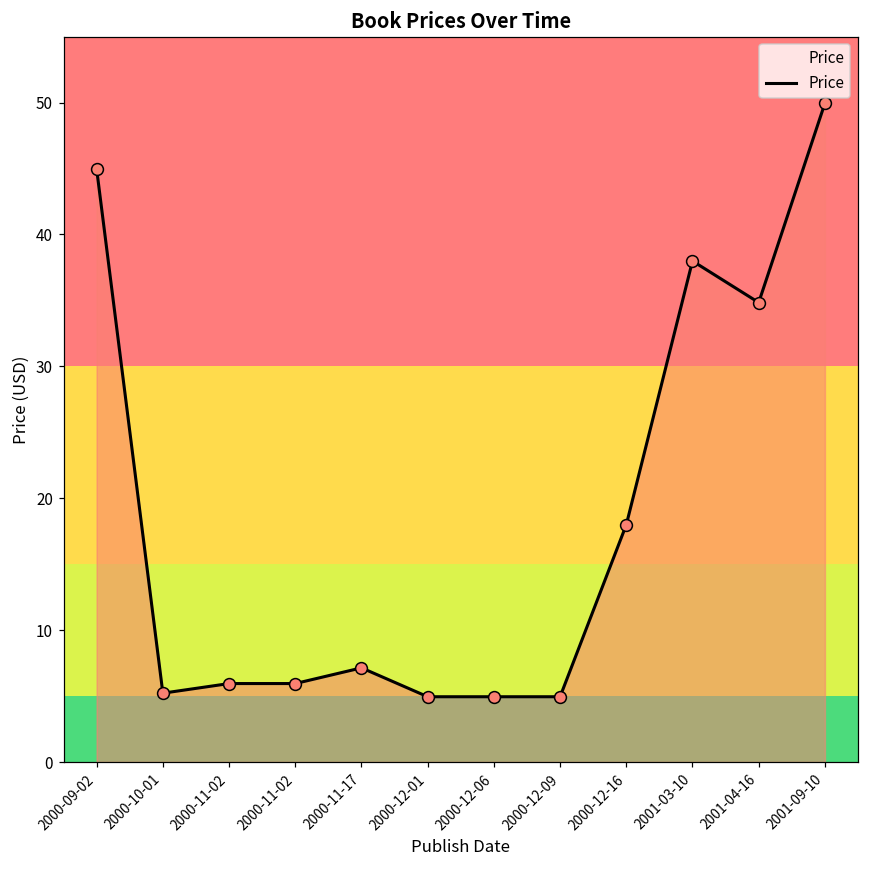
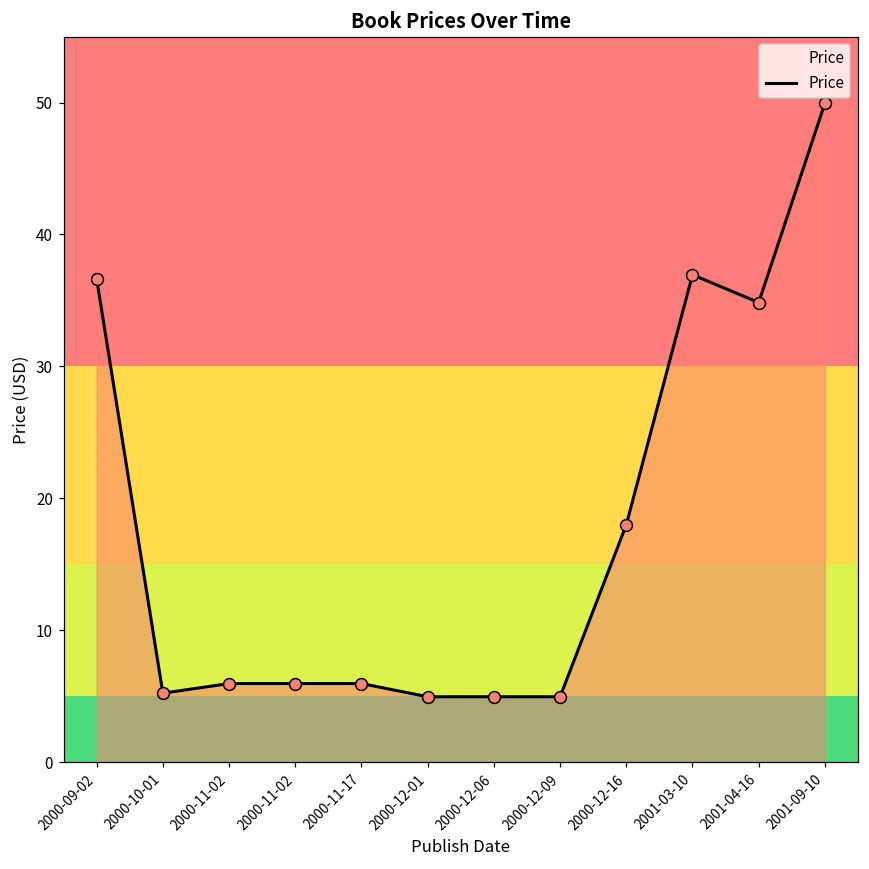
  {
-   "2000-09-02": 45.0,
+   "2000-09-02": 36.6,
    "2000-10-01": 5.2,
-   "2000-11-17": 7.1,
+   "2000-11-17": 6.0,
    "2000-12-01": 5.0,
    "2000-12-06": 5.0,
    "2000-12-09": 5.0,
    "2000-12-16": 18.0,
-   "2001-03-10": 38.0,
+   "2001-03-10": 37.0,
    "2001-04-16": 34.8,
    "2001-09-10": 50.0
  }
